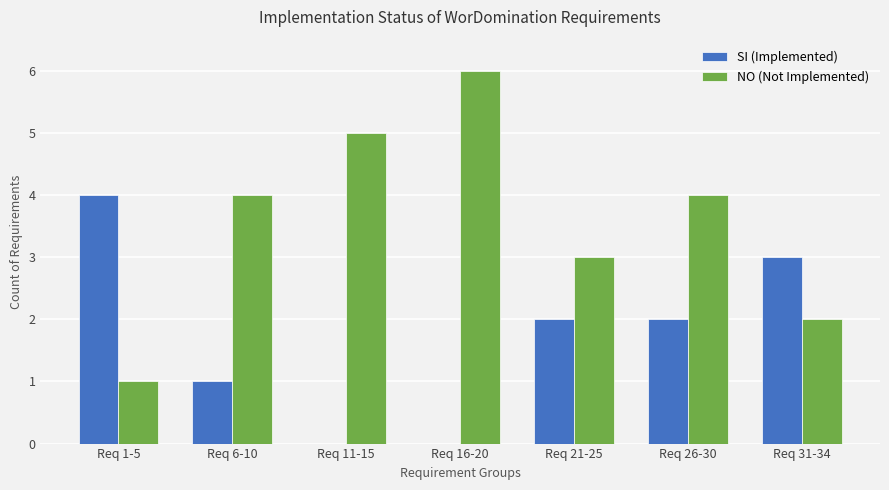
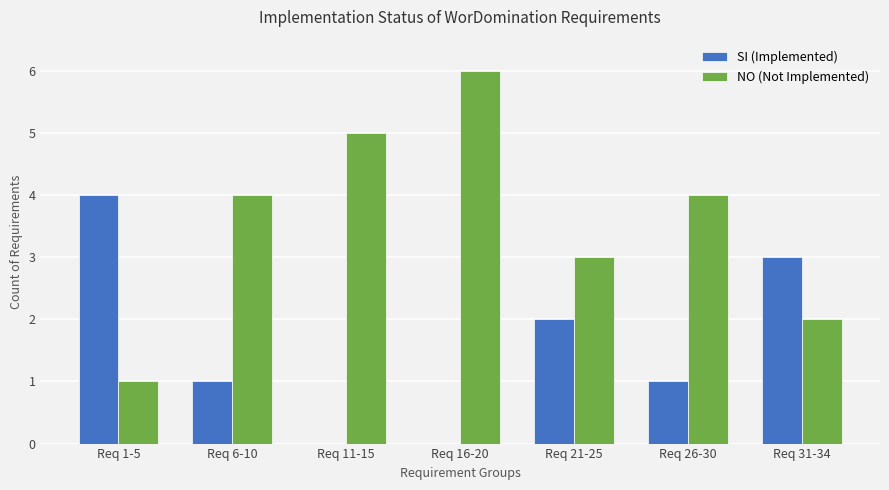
  {
    "SI (Implemented)": {
      "Req 1-5": 4,
      "Req 6-10": 1,
      "Req 11-15": 0,
      "Req 16-20": 0,
      "Req 21-25": 2,
-     "Req 26-30": 2,
+     "Req 26-30": 1,
      "Req 31-34": 3
    },
    "NO (Not Implemented)": {
      "Req 1-5": 1,
      "Req 6-10": 4,
      "Req 11-15": 5,
      "Req 16-20": 6,
      "Req 21-25": 3,
      "Req 26-30": 4,
      "Req 31-34": 2
    }
  }
